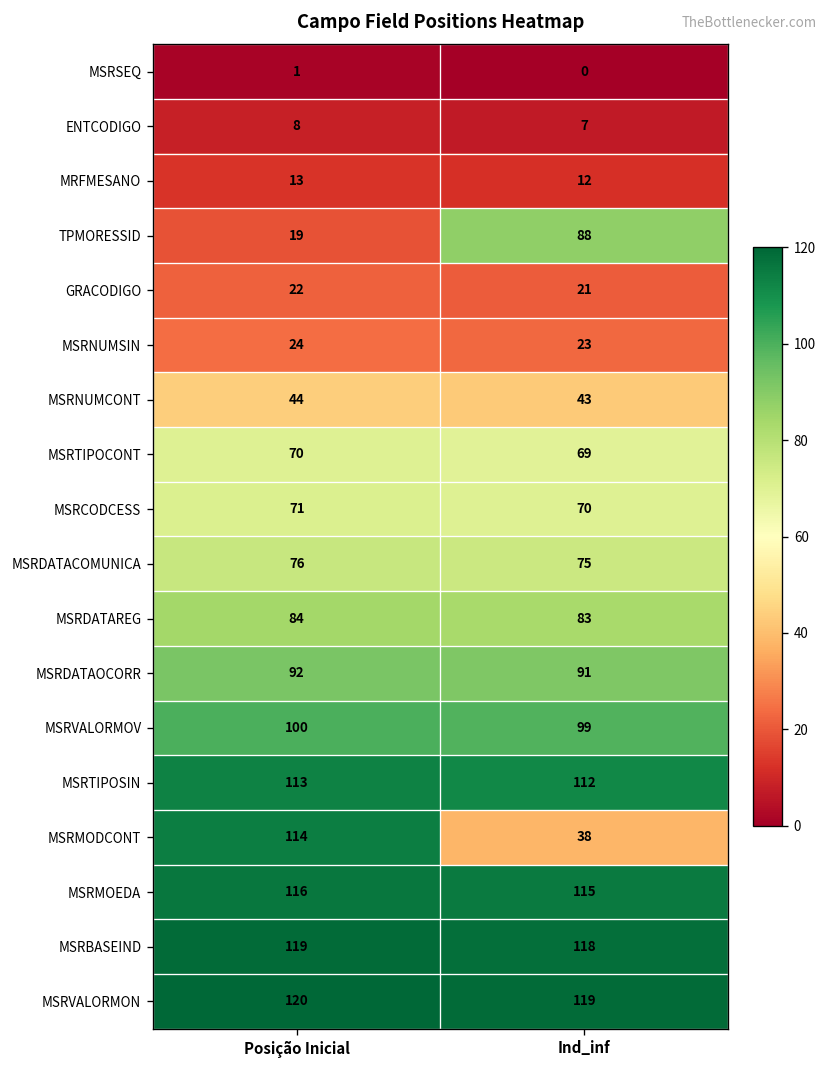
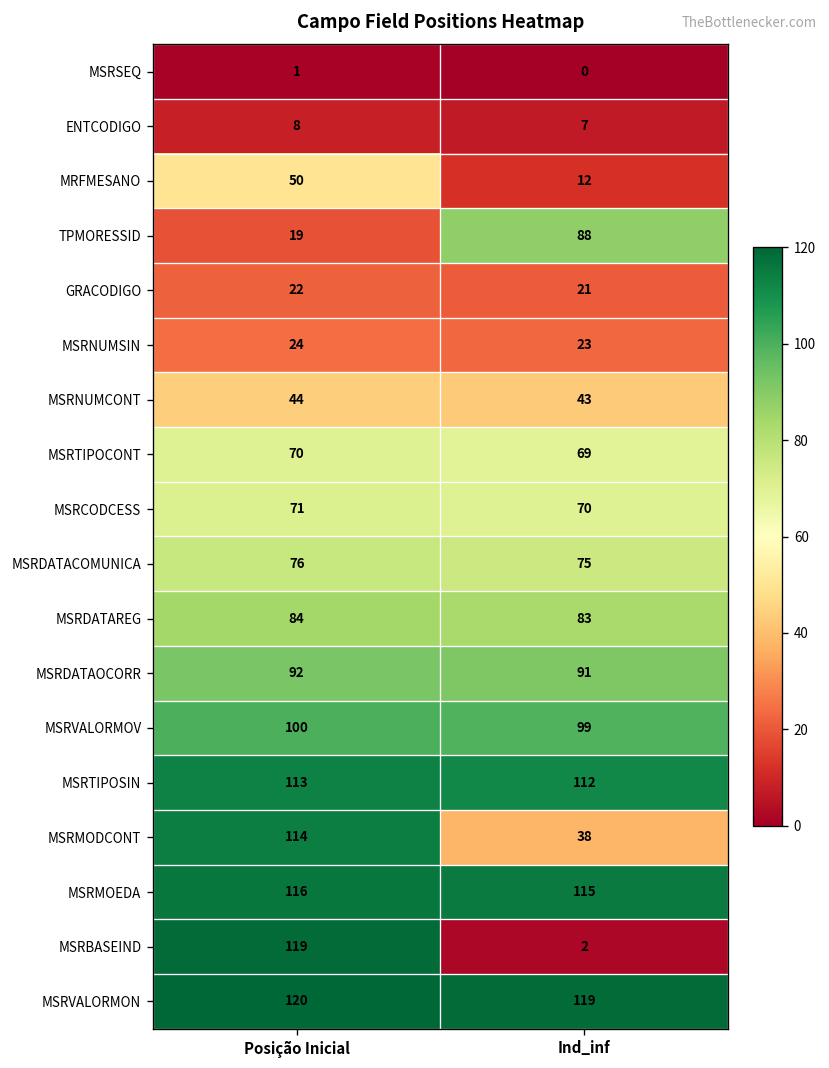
  {
    "MSRSEQ": {
      "Posição Inicial": 1,
      "Ind_inf": 0
    },
    "ENTCODIGO": {
      "Posição Inicial": 8,
      "Ind_inf": 7
    },
    "MRFMESANO": {
-     "Posição Inicial": 13,
+     "Posição Inicial": 50,
      "Ind_inf": 12
    },
    "TPMORESSID": {
      "Posição Inicial": 19,
      "Ind_inf": 88
    },
    "GRACODIGO": {
      "Posição Inicial": 22,
      "Ind_inf": 21
    },
    "MSRNUMSIN": {
      "Posição Inicial": 24,
      "Ind_inf": 23
    },
    "MSRNUMCONT": {
      "Posição Inicial": 44,
      "Ind_inf": 43
    },
    "MSRTIPOCONT": {
      "Posição Inicial": 70,
      "Ind_inf": 69
    },
    "MSRCODCESS": {
      "Posição Inicial": 71,
      "Ind_inf": 70
    },
    "MSRDATACOMUNICA": {
      "Posição Inicial": 76,
      "Ind_inf": 75
    },
    "MSRDATAREG": {
      "Posição Inicial": 84,
      "Ind_inf": 83
    },
    "MSRDATAOCORR": {
      "Posição Inicial": 92,
      "Ind_inf": 91
    },
    "MSRVALORMOV": {
      "Posição Inicial": 100,
      "Ind_inf": 99
    },
    "MSRTIPOSIN": {
      "Posição Inicial": 113,
      "Ind_inf": 112
    },
    "MSRMODCONT": {
      "Posição Inicial": 114,
      "Ind_inf": 38
    },
    "MSRMOEDA": {
      "Posição Inicial": 116,
      "Ind_inf": 115
    },
    "MSRBASEIND": {
      "Posição Inicial": 119,
-     "Ind_inf": 118
+     "Ind_inf": 2
    },
    "MSRVALORMON": {
      "Posição Inicial": 120,
      "Ind_inf": 119
    }
  }
